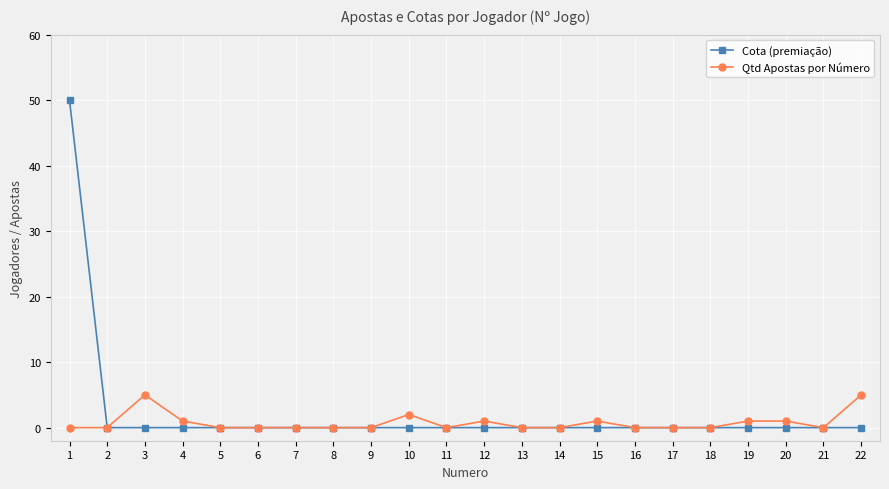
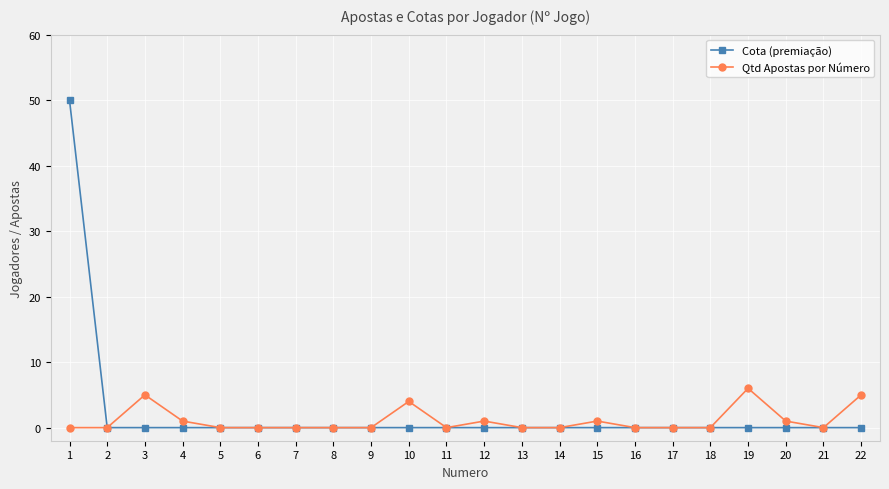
  {
    "Cota (premiação)": {
      "1": 50,
      "3": 0,
      "4": 0,
      "10": 0,
      "12": 0,
      "15": 0,
      "19": 0,
      "20": 0,
      "22": 0
    },
    "Qtd Apostas por Número": {
      "1": 0,
      "3": 5,
      "4": 1,
-     "10": 2,
+     "10": 4,
      "12": 1,
      "15": 1,
-     "19": 1,
+     "19": 6,
      "20": 1,
      "22": 5
    }
  }
